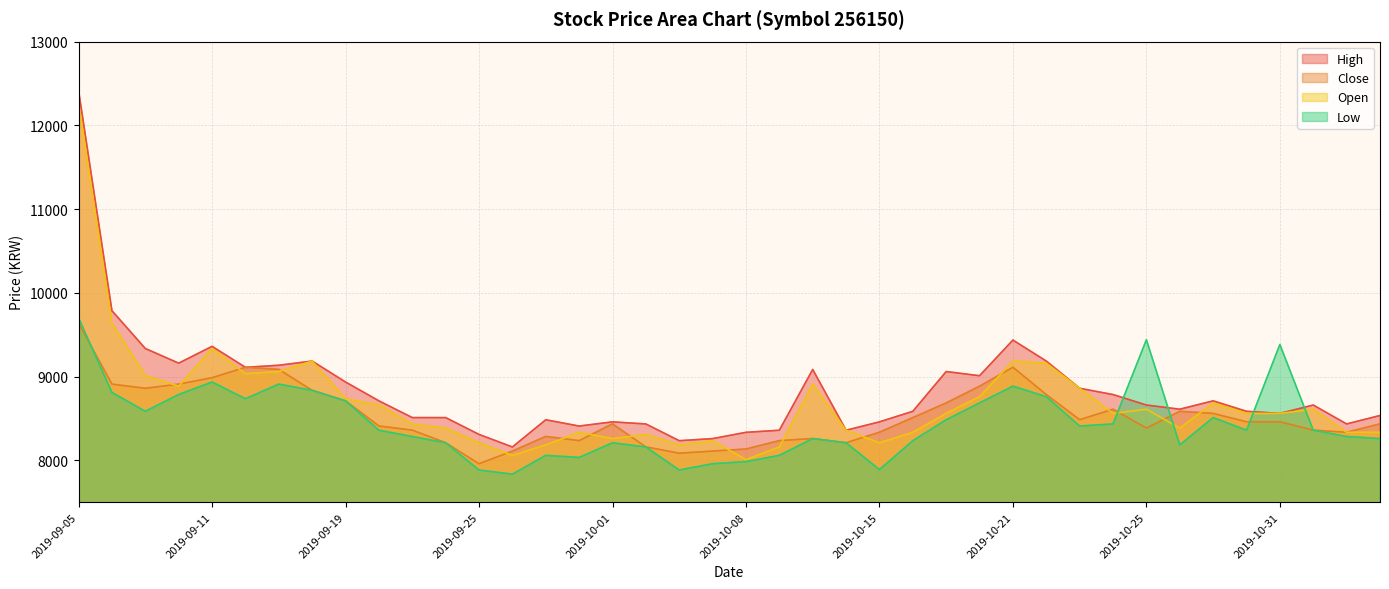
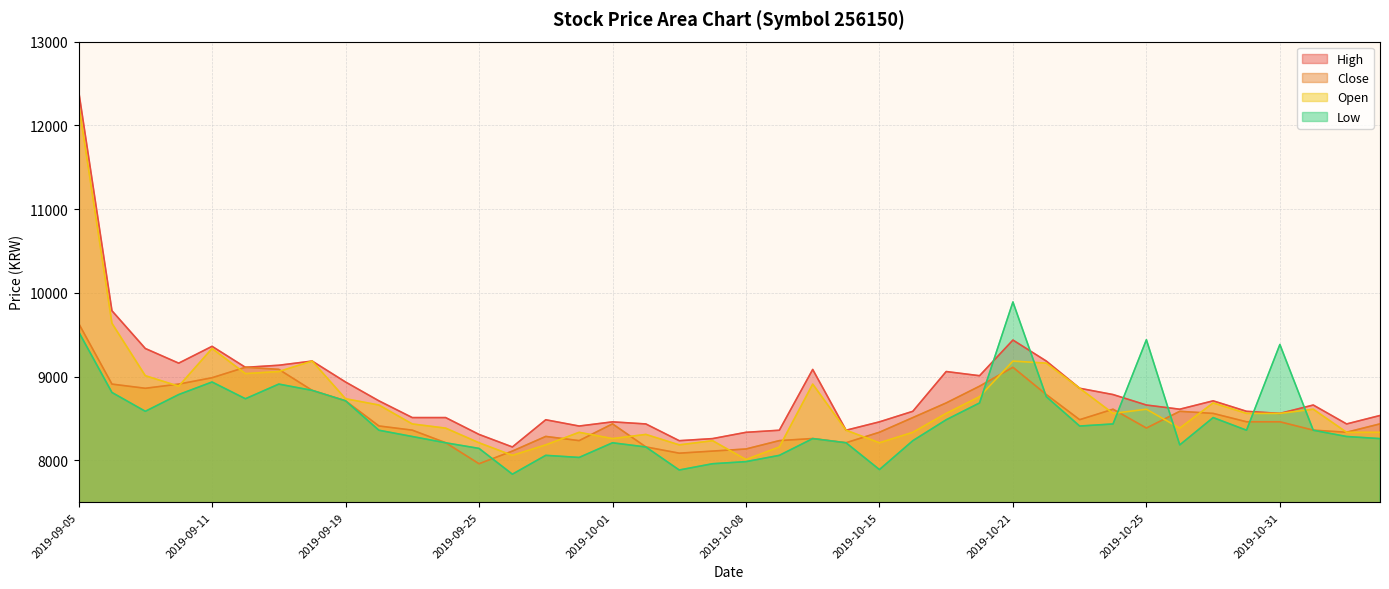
  {
    "Low": {
-     "2019-09-05": 9700,
+     "2019-09-05": 9500,
      "2019-09-11": 8900,
-     "2019-09-25": 7900,
+     "2019-09-25": 8100,
      "2019-10-01": 8200,
      "2019-10-15": 7900,
-     "2019-10-21": 8900,
+     "2019-10-21": 9900,
      "2019-10-25": 9400,
      "2019-10-31": 9400
    }
  }
